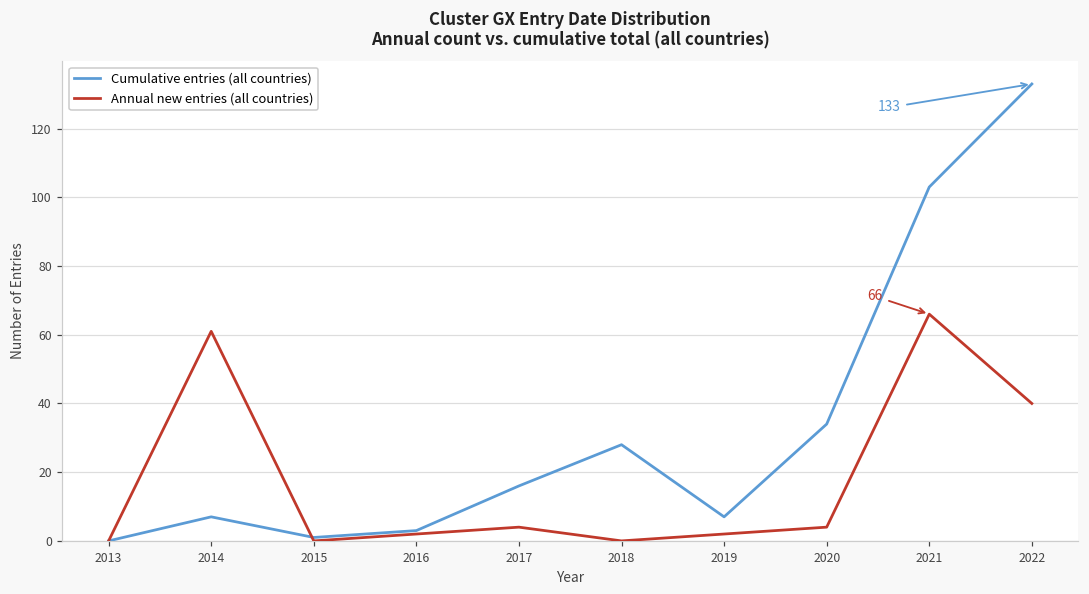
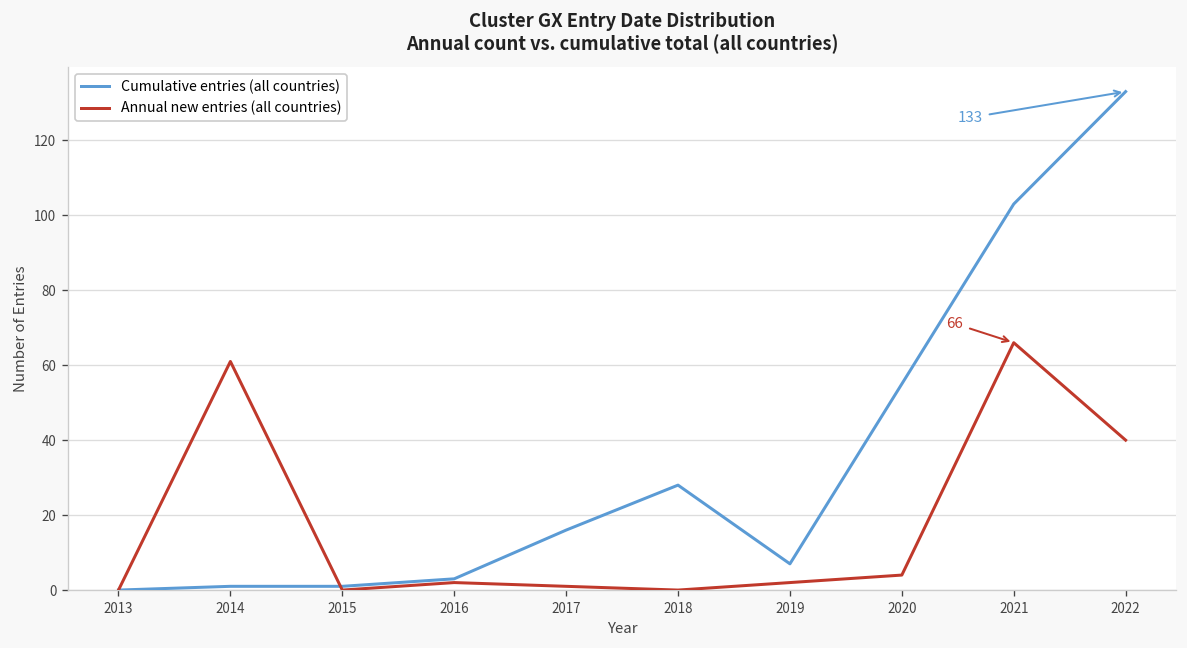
  {
    "Cumulative entries (all countries)": {
-     "2014": 7,
+     "2014": 1,
      "2015": 1,
      "2016": 3,
      "2017": 16,
      "2018": 28,
      "2019": 7,
-     "2020": 34,
+     "2020": 55,
      "2021": 103
    },
    "Annual new entries (all countries)": {
      "2014": 61,
      "2015": 0,
      "2016": 2,
-     "2017": 4,
+     "2017": 1,
      "2018": 0,
      "2019": 2,
      "2020": 4,
      "2022": 40
    }
  }
